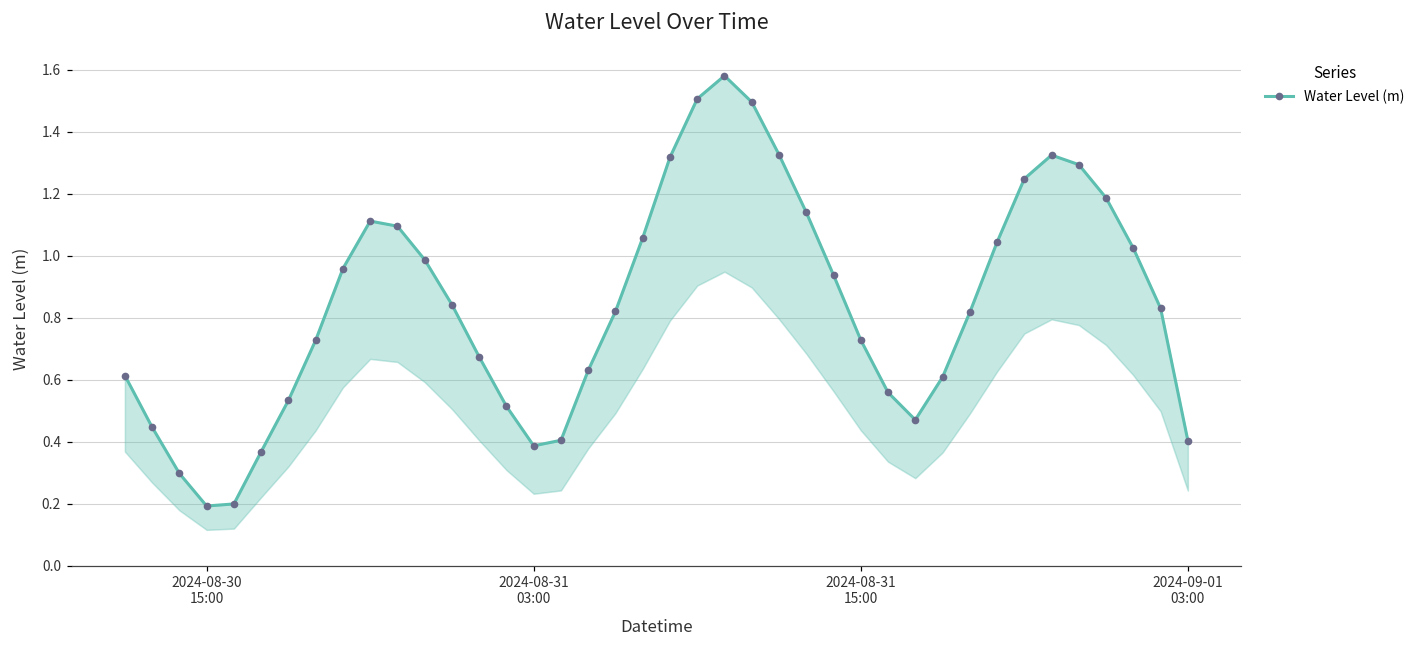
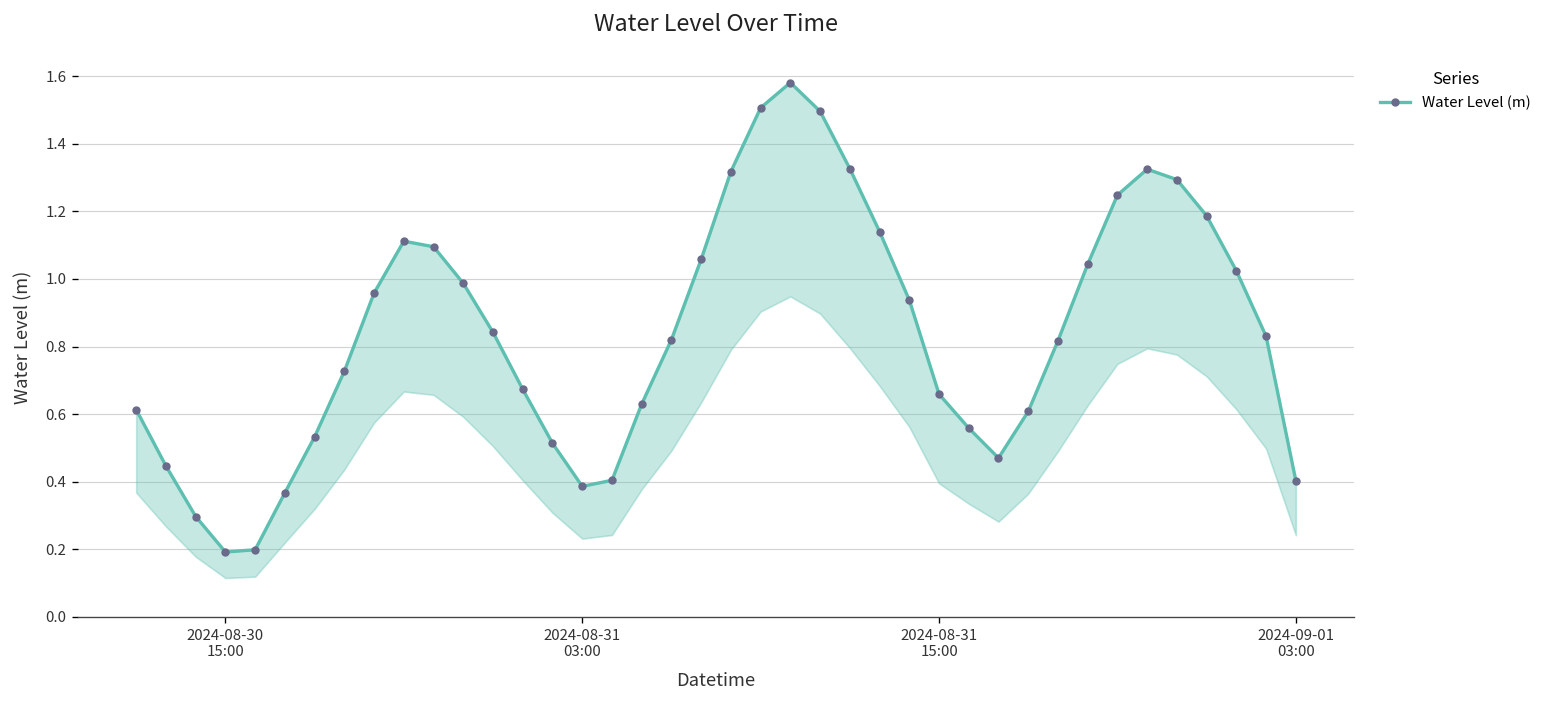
  {
    "2024-08-30 15:00": 0.19,
    "2024-08-31 03:00": 0.39,
-   "2024-08-31 15:00": 0.73,
+   "2024-08-31 15:00": 0.66,
    "2024-09-01 03:00": 0.40
  }
